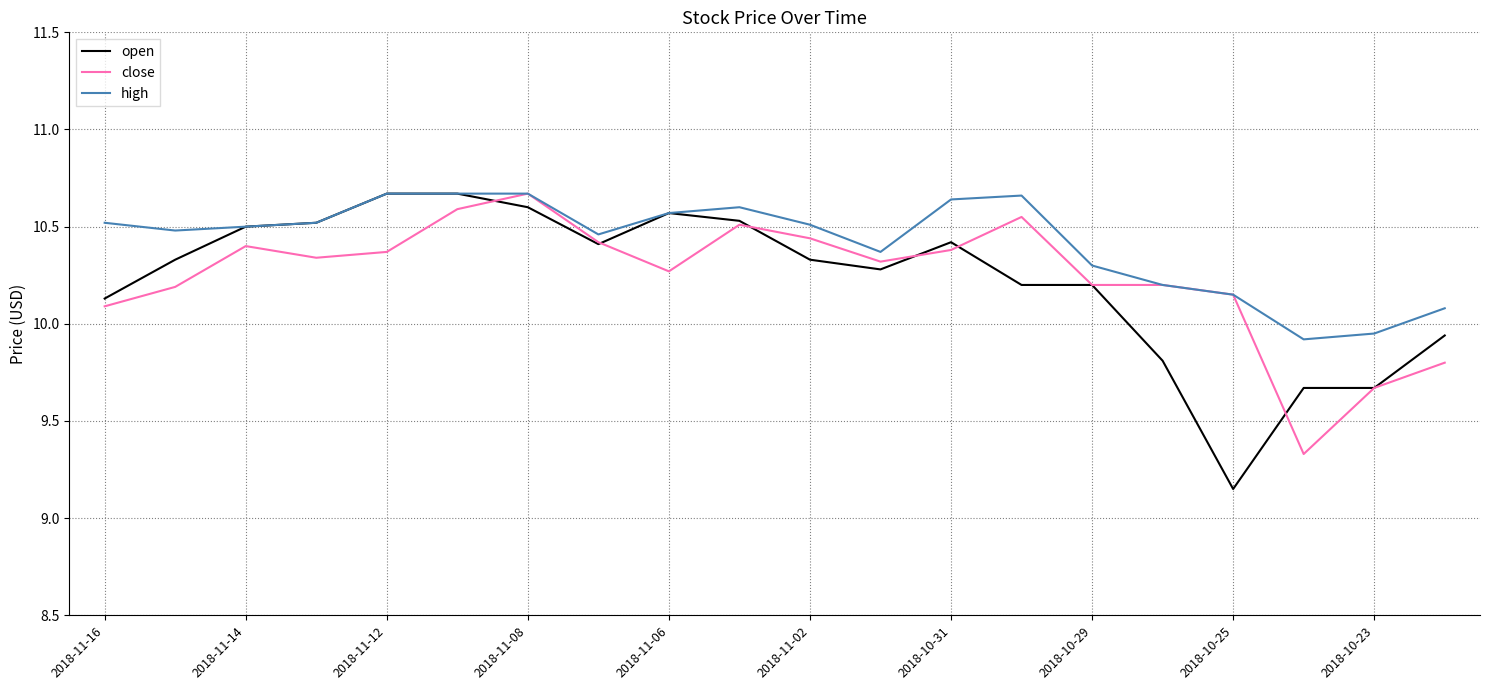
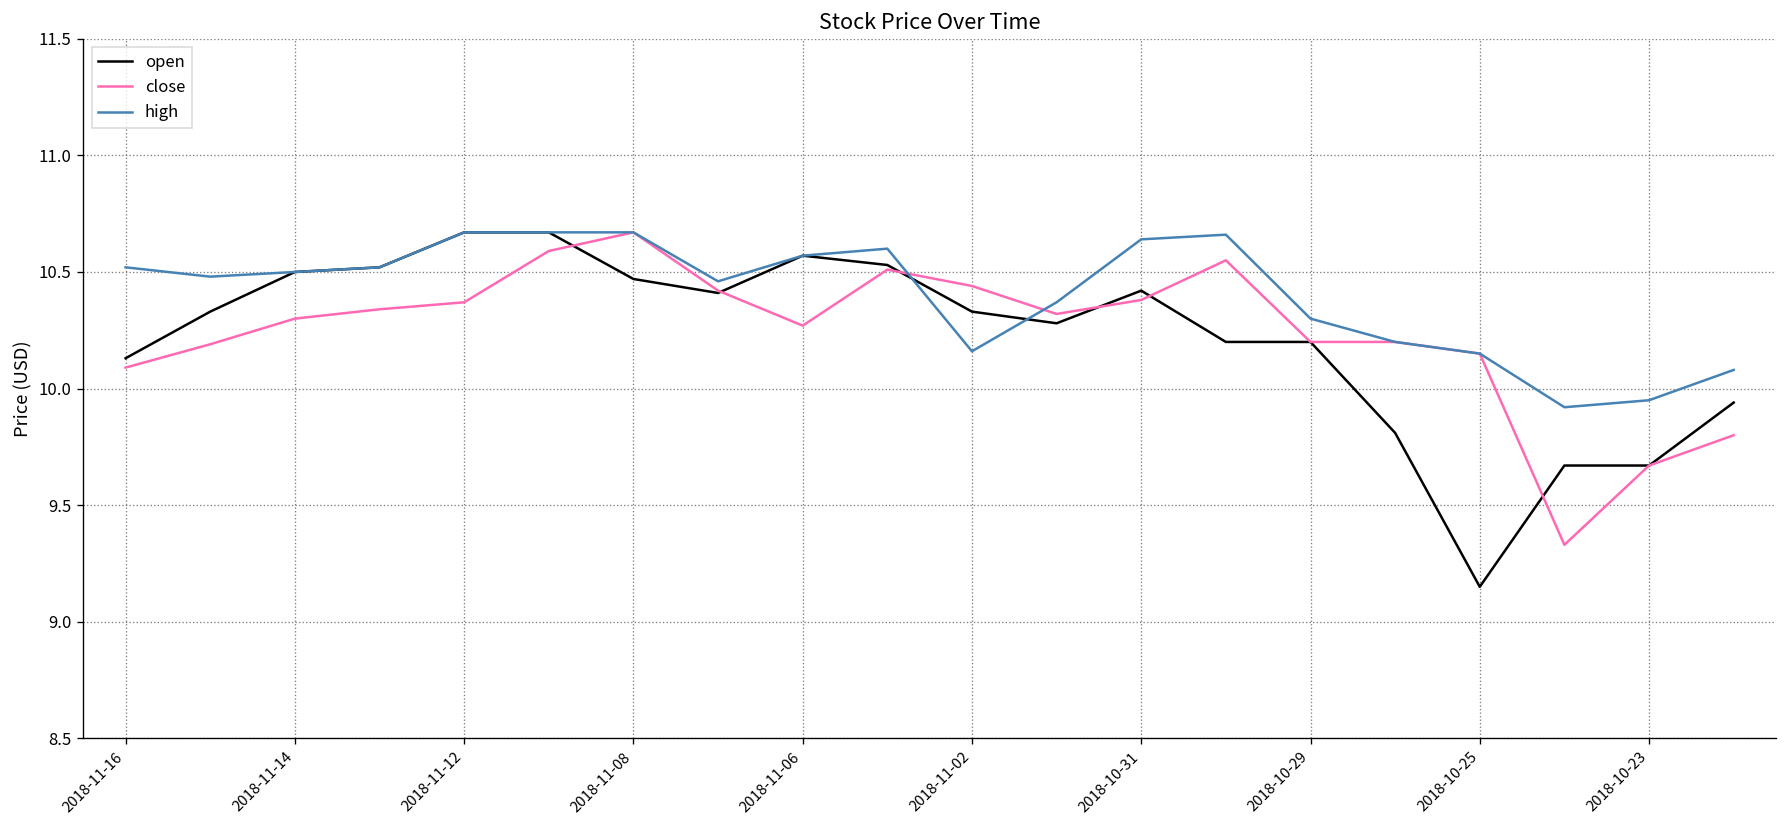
  {
    "open": {
      "2018-11-16": 10.13,
-     "2018-11-08": 10.60,
+     "2018-11-08": 10.47,
      "2018-11-02": 10.33,
      "2018-10-31": 10.42,
      "2018-10-25": 9.15
    },
    "close": {
      "2018-11-16": 10.1,
-     "2018-11-14": 10.4,
+     "2018-11-14": 10.3,
      "2018-11-12": 10.37,
      "2018-11-06": 10.27,
      "2018-11-02": 10.44,
      "2018-10-31": 10.38
    },
    "high": {
      "2018-11-16": 10.52,
-     "2018-11-02": 10.51,
+     "2018-11-02": 10.16,
      "2018-10-31": 10.64,
      "2018-10-29": 10.30,
      "2018-10-23": 9.95
    }
  }
